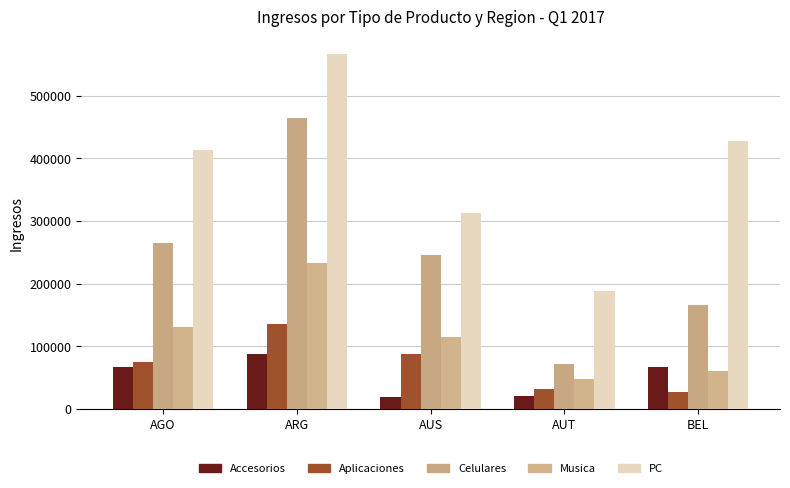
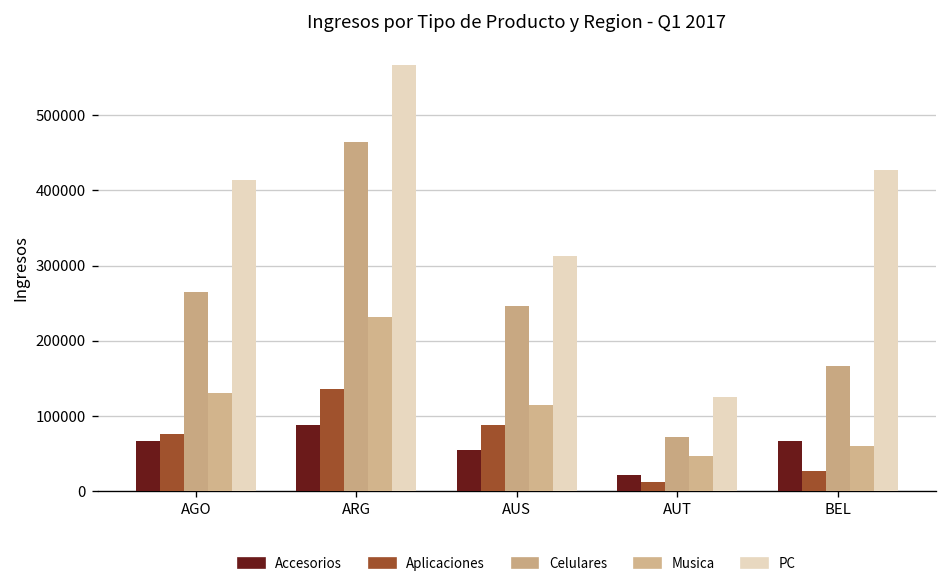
  {
    "Accesorios": {
      "AGO": 70000,
      "ARG": 90000,
-     "AUS": 20000,
+     "AUS": 50000,
      "AUT": 20000,
      "BEL": 70000
    },
    "Aplicaciones": {
      "AGO": 80000,
      "ARG": 140000,
      "AUS": 90000,
-     "AUT": 30000,
+     "AUT": 10000,
      "BEL": 30000
    },
    "PC": {
      "AGO": 410000,
      "ARG": 570000,
      "AUS": 310000,
-     "AUT": 190000,
+     "AUT": 130000,
      "BEL": 430000
    }
  }
